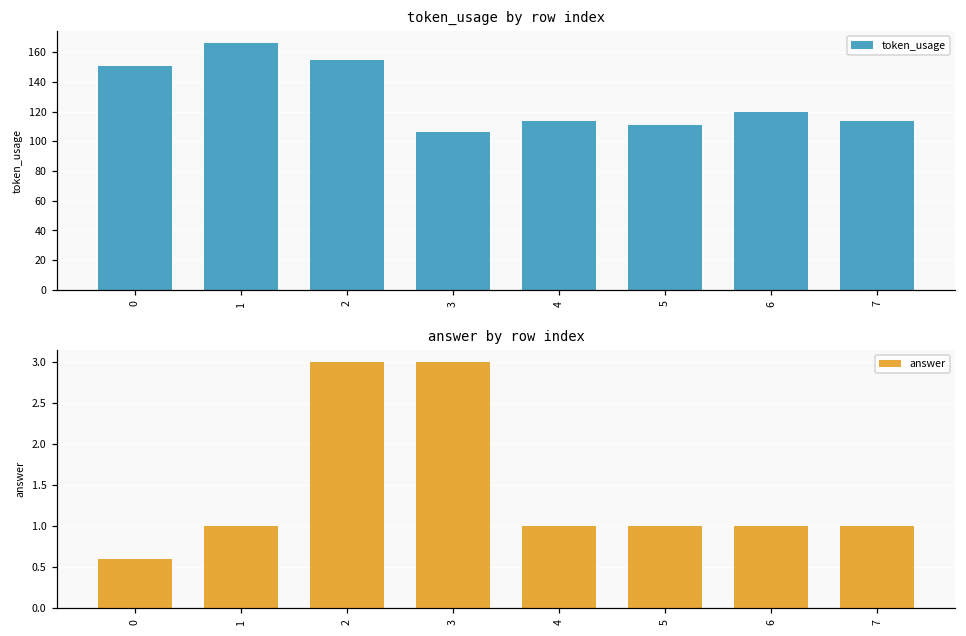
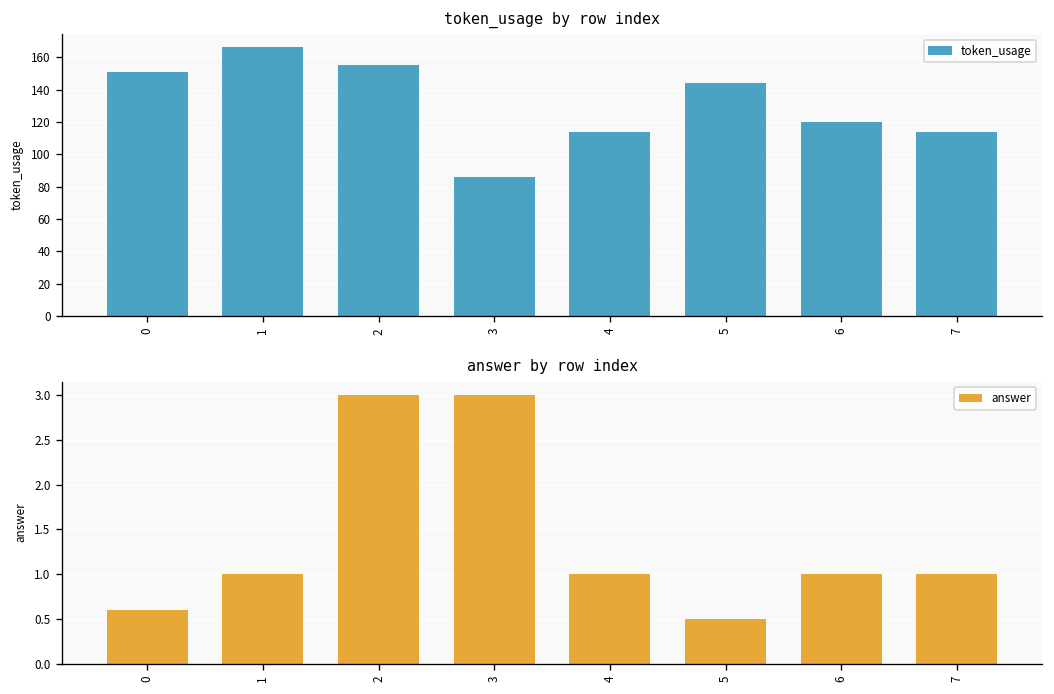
  {
    "token_usage by row index": {
      "0": 151,
      "1": 166,
      "2": 155,
-     "3": 106,
+     "3": 86,
      "4": 114,
-     "5": 111,
+     "5": 144,
      "6": 120,
      "7": 114
    },
    "answer by row index": {
      "0": 0.6,
      "1": 1.0,
      "2": 3.0,
      "3": 3.0,
      "4": 1.0,
-     "5": 1.0,
+     "5": 0.5,
      "6": 1.0,
      "7": 1.0
    }
  }
